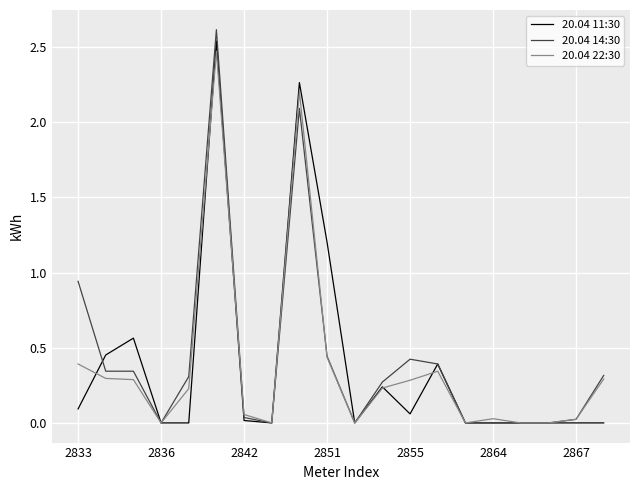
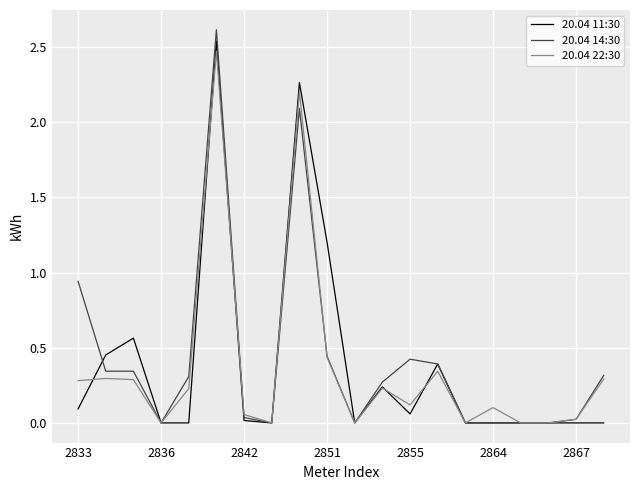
  {
    "20.04 11:30": {
      "2833": 0.09,
      "2842": 0.02,
      "2851": 1.20,
      "2855": 0.06,
      "2867": 0.00
    },
    "20.04 14:30": {
      "2833": 0.94,
      "2842": 0.04,
      "2855": 0.42
    },
    "20.04 22:30": {
-     "2833": 0.39,
+     "2833": 0.28,
      "2842": 0.06,
-     "2855": 0.28,
-     "2864": 0.03
+     "2855": 0.12,
+     "2864": 0.10
    }
  }
